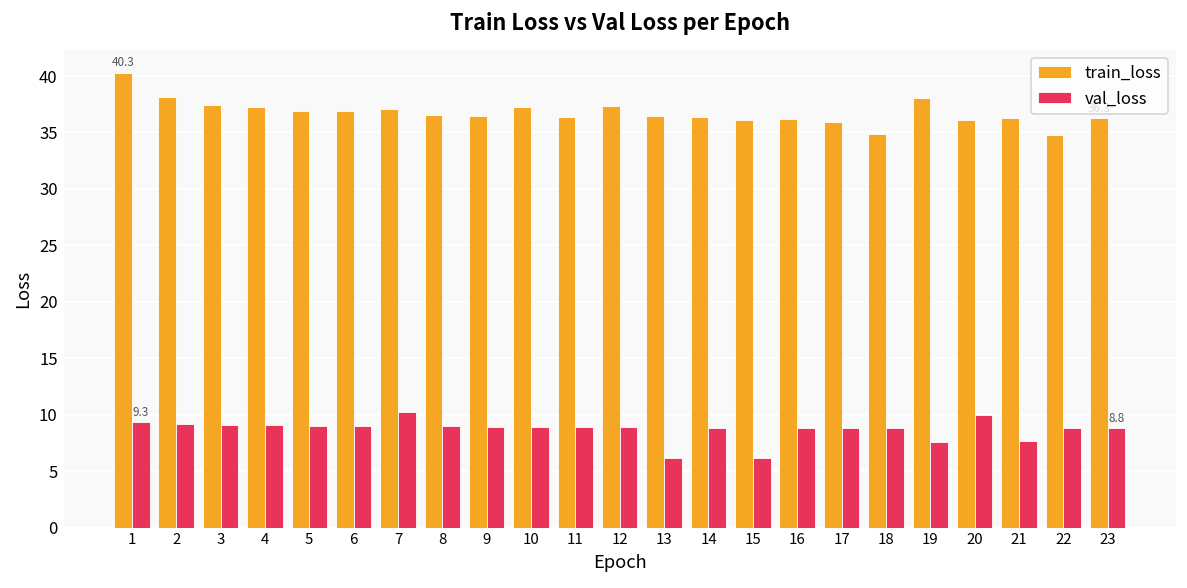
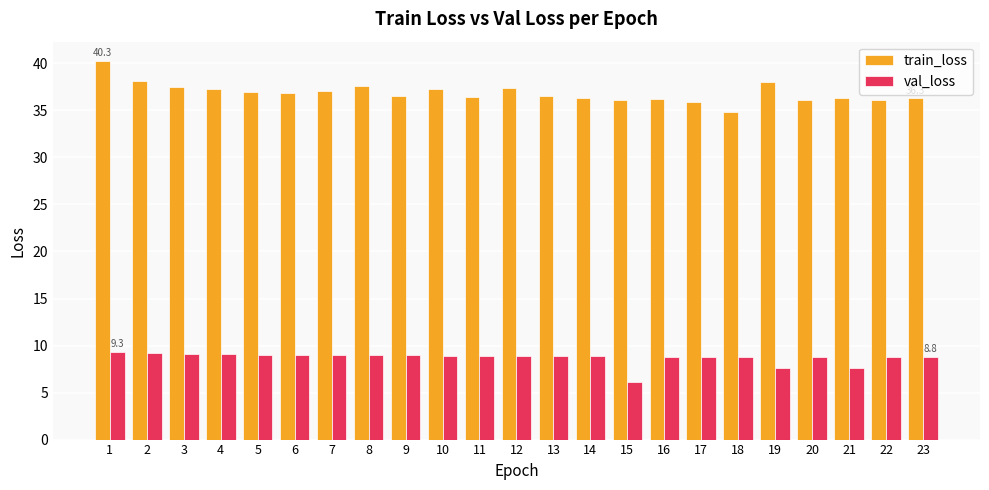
  {
    "train_loss": {
      "2": 38,
      "3": 37,
      "4": 37,
      "5": 37,
      "6": 37,
      "7": 37,
-     "8": 37,
+     "8": 38,
      "9": 37,
      "10": 37,
      "11": 36,
      "12": 37,
      "13": 36,
      "14": 36,
      "15": 36,
      "16": 36,
      "17": 36,
      "18": 35,
      "19": 38,
      "20": 36,
      "21": 36,
-     "22": 35
+     "22": 36
    },
    "val_loss": {
      "2": 9,
      "3": 9,
      "4": 9,
      "5": 9,
      "6": 9,
-     "7": 10,
+     "7": 9,
      "8": 9,
      "9": 9,
      "10": 9,
      "11": 9,
      "12": 9,
-     "13": 6,
+     "13": 9,
      "14": 9,
      "15": 6,
      "16": 9,
      "17": 9,
      "18": 9,
      "19": 8,
-     "20": 10,
+     "20": 9,
      "21": 8
    }
  }
